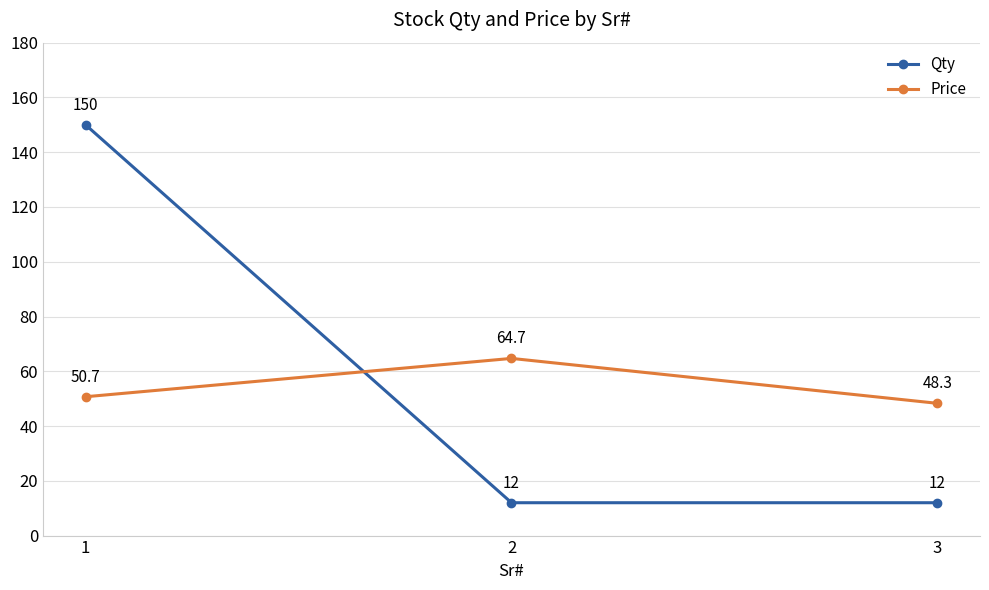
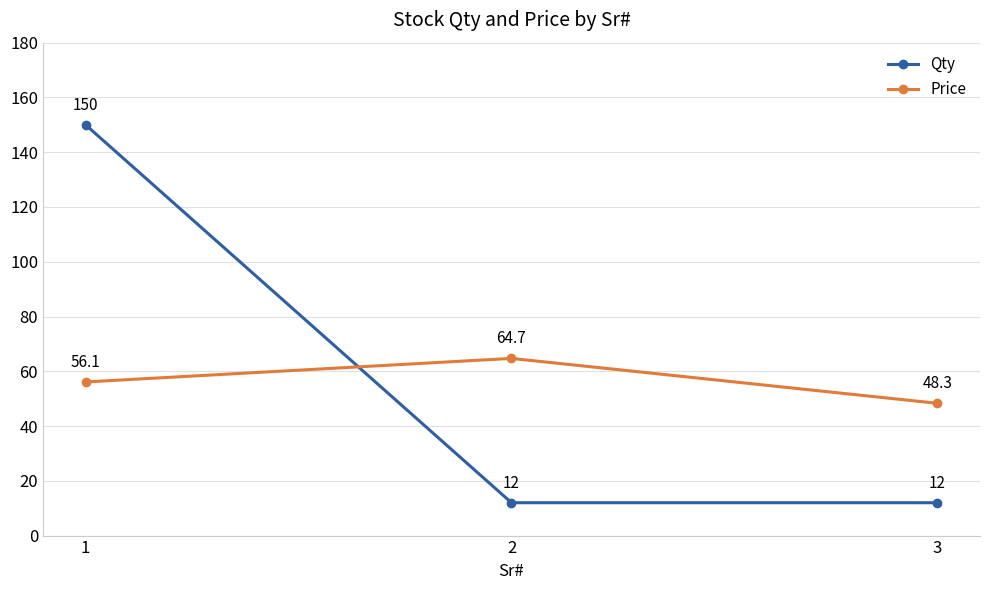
  {
    "Qty": {
      "1": 150,
      "2": 12,
      "3": 12
    },
    "Price": {
-     "1": 50.7,
+     "1": 56.1,
      "2": 64.7,
      "3": 48.3
    }
  }
